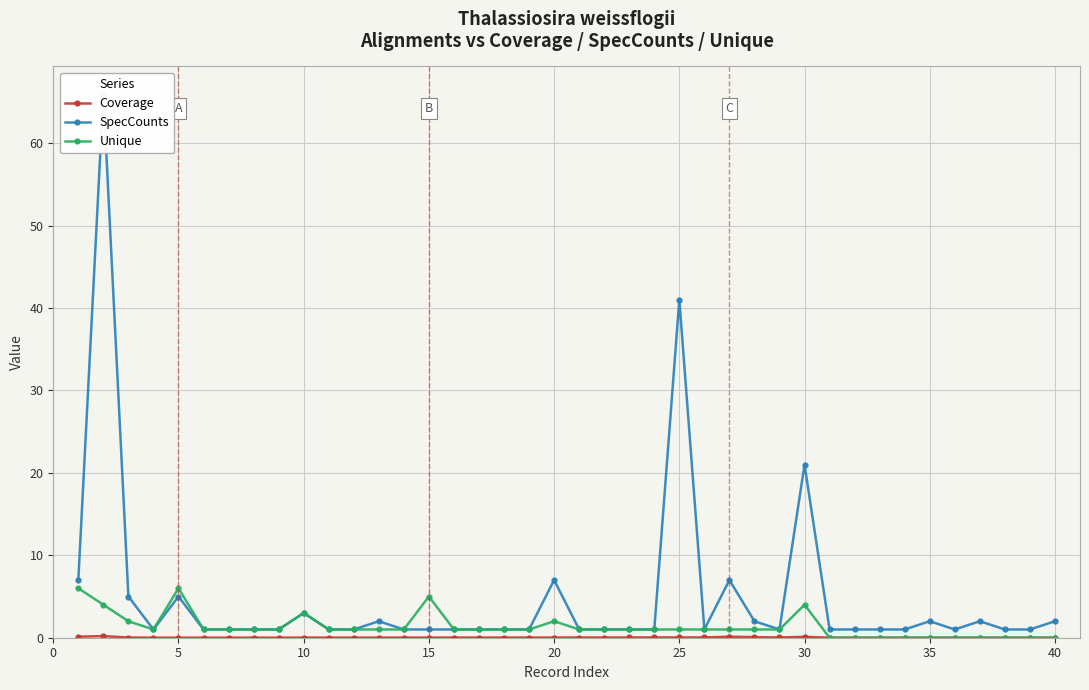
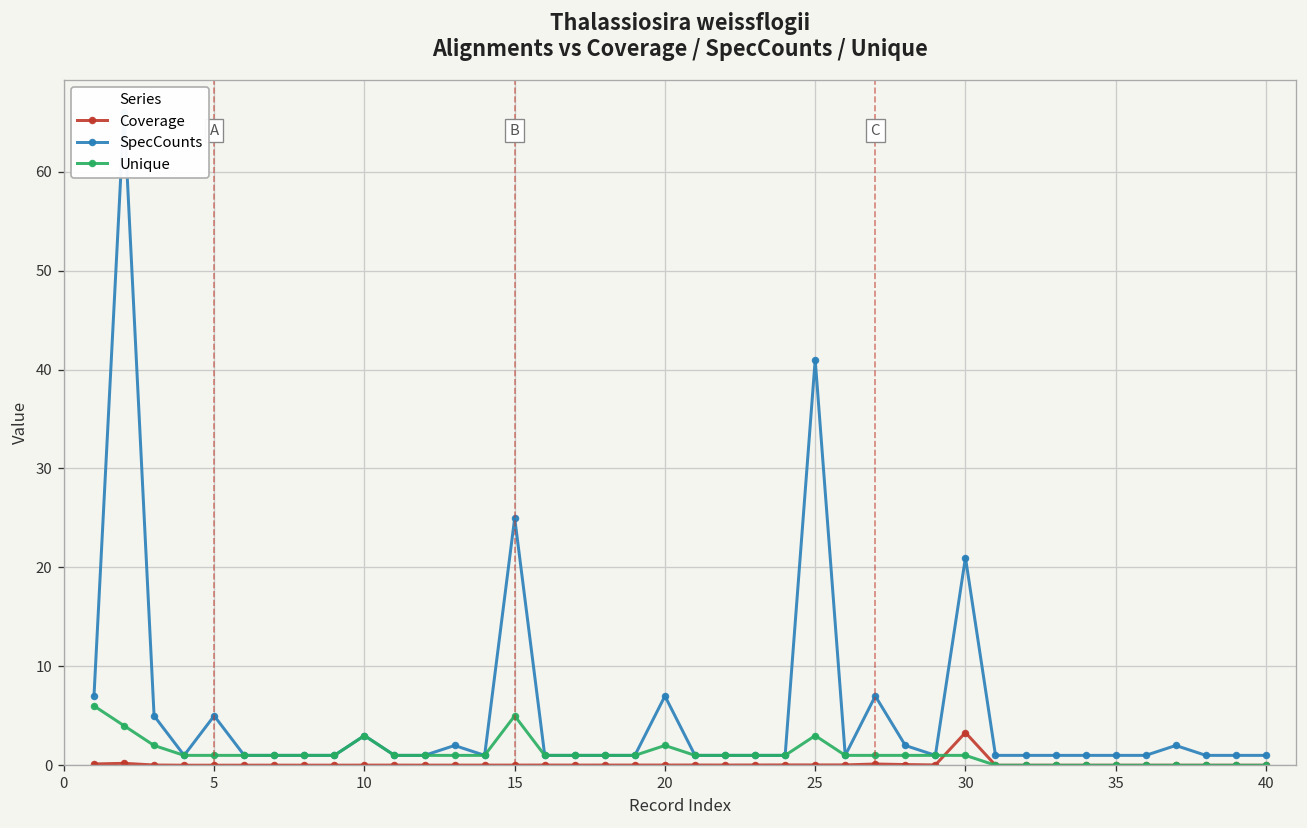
  {
    "Coverage": {
      "5": 0,
      "10": 0,
      "15": 0,
      "20": 0,
      "25": 0,
-     "30": 0
+     "30": 3
    },
    "SpecCounts": {
      "5": 5,
-     "15": 1,
+     "15": 25,
      "20": 7,
      "25": 41,
      "30": 21,
-     "35": 2,
-     "40": 2
+     "35": 1,
+     "40": 1
    },
    "Unique": {
-     "5": 6,
+     "5": 1,
      "15": 5,
      "20": 2,
-     "25": 1,
-     "30": 4
+     "25": 3,
+     "30": 1
    }
  }
